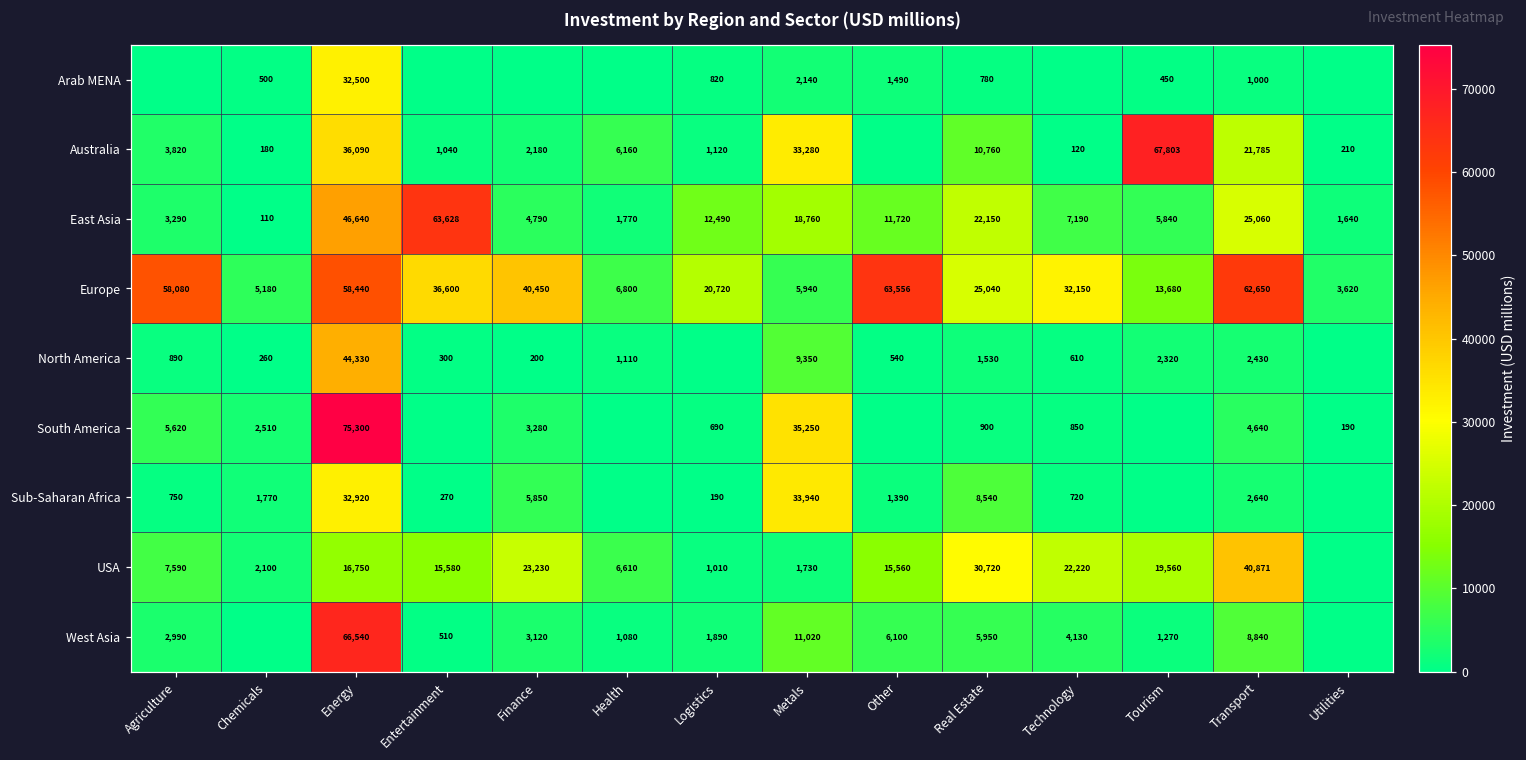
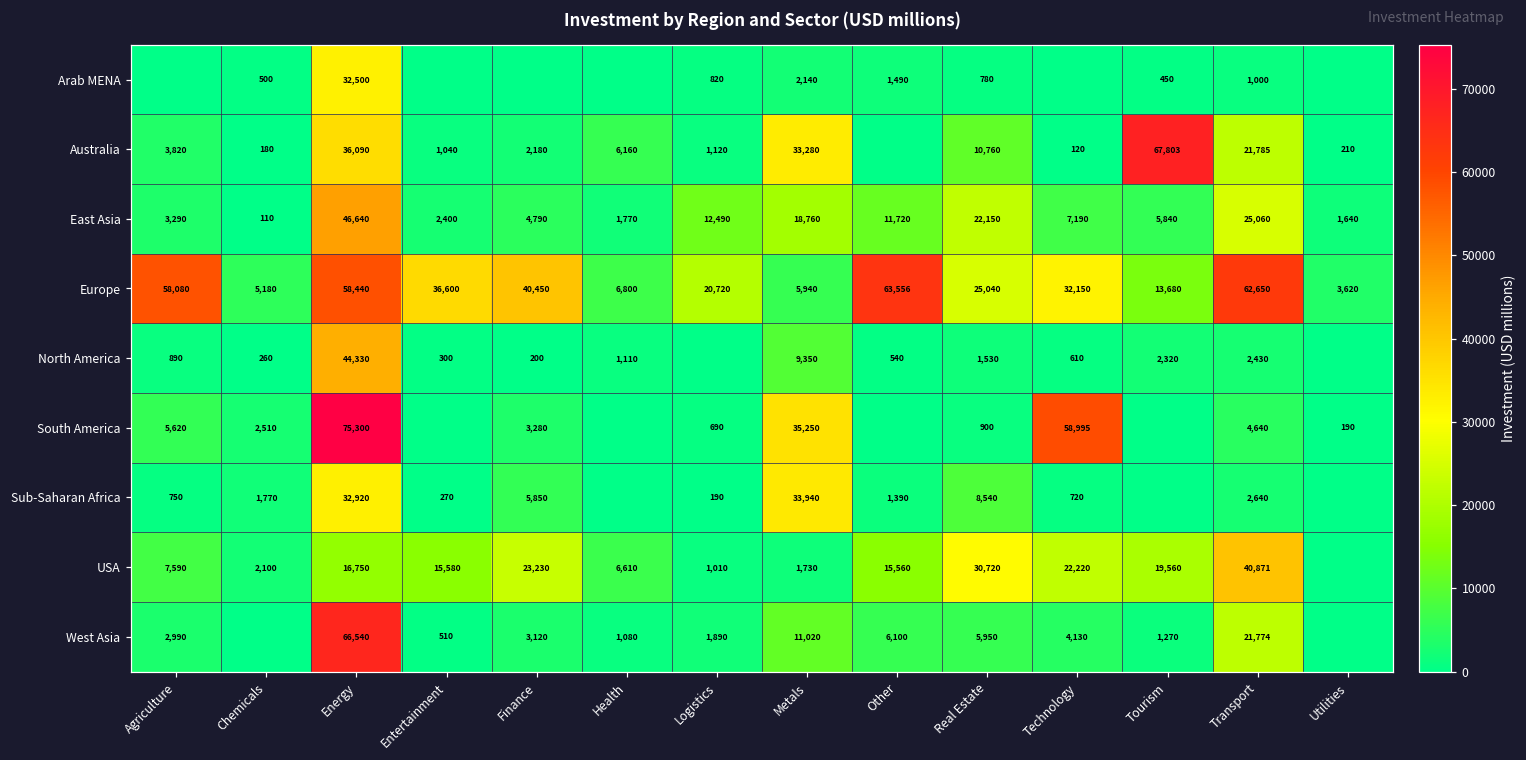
  {
    "Arab MENA": {
      "Chemicals": "500",
      "Energy": "32,500",
      "Logistics": "820",
      "Metals": "2,140",
      "Other": "1,490",
      "Real Estate": "780",
      "Tourism": "450",
      "Transport": "1,000"
    },
    "Australia": {
      "Agriculture": "3,820",
      "Chemicals": "180",
      "Energy": "36,090",
      "Entertainment": "1,040",
      "Finance": "2,180",
      "Health": "6,160",
      "Logistics": "1,120",
      "Metals": "33,280",
      "Real Estate": "10,760",
      "Technology": "120",
      "Tourism": "67,803",
      "Transport": "21,785",
      "Utilities": "210"
    },
    "East Asia": {
      "Agriculture": "3,290",
      "Chemicals": "110",
      "Energy": "46,640",
-     "Entertainment": "63,628",
+     "Entertainment": "2,400",
      "Finance": "4,790",
      "Health": "1,770",
      "Logistics": "12,490",
      "Metals": "18,760",
      "Other": "11,720",
      "Real Estate": "22,150",
      "Technology": "7,190",
      "Tourism": "5,840",
      "Transport": "25,060",
      "Utilities": "1,640"
    },
    "Europe": {
      "Agriculture": "58,080",
      "Chemicals": "5,180",
      "Energy": "58,440",
      "Entertainment": "36,600",
      "Finance": "40,450",
      "Health": "6,800",
      "Logistics": "20,720",
      "Metals": "5,940",
      "Other": "63,556",
      "Real Estate": "25,040",
      "Technology": "32,150",
      "Tourism": "13,680",
      "Transport": "62,650",
      "Utilities": "3,620"
    },
    "North America": {
      "Agriculture": "890",
      "Chemicals": "260",
      "Energy": "44,330",
      "Entertainment": "300",
      "Finance": "200",
      "Health": "1,110",
      "Metals": "9,350",
      "Other": "540",
      "Real Estate": "1,530",
      "Technology": "610",
      "Tourism": "2,320",
      "Transport": "2,430"
    },
    "South America": {
      "Agriculture": "5,620",
      "Chemicals": "2,510",
      "Energy": "75,300",
      "Finance": "3,280",
      "Logistics": "690",
      "Metals": "35,250",
      "Real Estate": "900",
-     "Technology": "850",
+     "Technology": "58,995",
      "Transport": "4,640",
      "Utilities": "190"
    },
    "Sub-Saharan Africa": {
      "Agriculture": "750",
      "Chemicals": "1,770",
      "Energy": "32,920",
      "Entertainment": "270",
      "Finance": "5,850",
      "Logistics": "190",
      "Metals": "33,940",
      "Other": "1,390",
      "Real Estate": "8,540",
      "Technology": "720",
      "Transport": "2,640"
    },
    "USA": {
      "Agriculture": "7,590",
      "Chemicals": "2,100",
      "Energy": "16,750",
      "Entertainment": "15,580",
      "Finance": "23,230",
      "Health": "6,610",
      "Logistics": "1,010",
      "Metals": "1,730",
      "Other": "15,560",
      "Real Estate": "30,720",
      "Technology": "22,220",
      "Tourism": "19,560",
      "Transport": "40,871"
    },
    "West Asia": {
      "Agriculture": "2,990",
      "Energy": "66,540",
      "Entertainment": "510",
      "Finance": "3,120",
      "Health": "1,080",
      "Logistics": "1,890",
      "Metals": "11,020",
      "Other": "6,100",
      "Real Estate": "5,950",
      "Technology": "4,130",
      "Tourism": "1,270",
-     "Transport": "8,840"
+     "Transport": "21,774"
    }
  }
